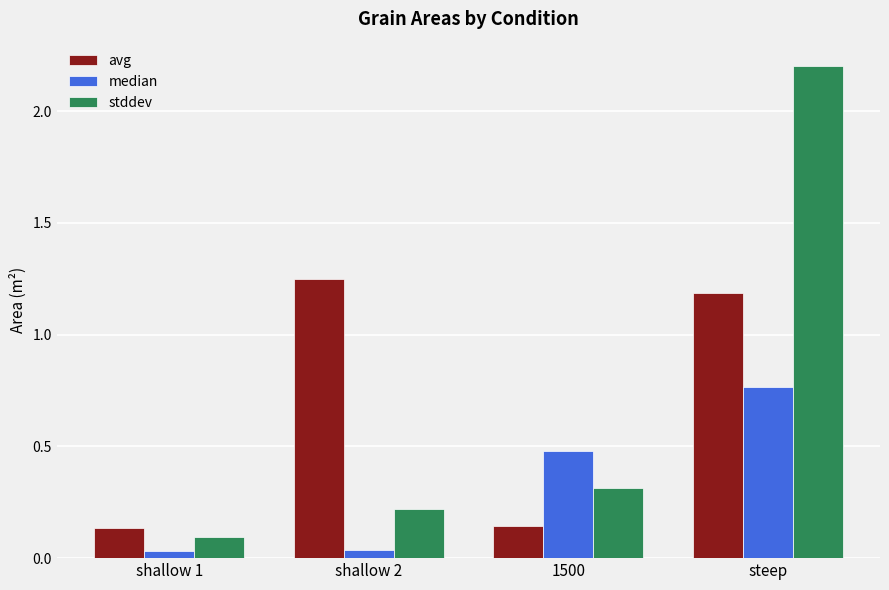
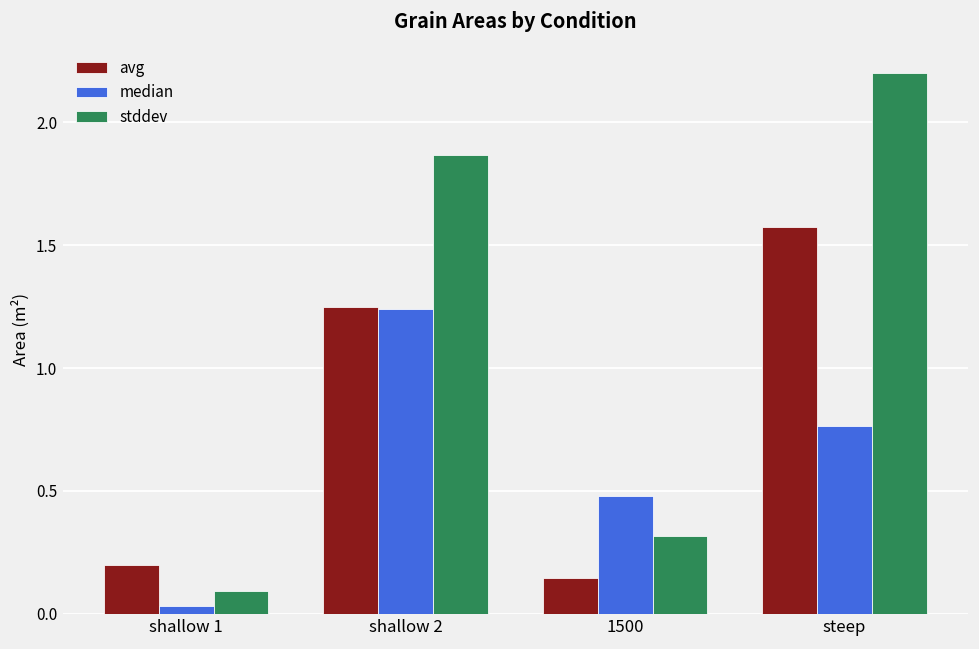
  {
    "avg": {
-     "shallow 1": 0.13,
+     "shallow 1": 0.20,
      "shallow 2": 1.25,
      "1500": 0.15,
-     "steep": 1.19
+     "steep": 1.57
    },
    "median": {
      "shallow 1": 0.03,
-     "shallow 2": 0.04,
+     "shallow 2": 1.24,
      "1500": 0.48,
      "steep": 0.76
    },
    "stddev": {
      "shallow 1": 0.09,
-     "shallow 2": 0.22,
+     "shallow 2": 1.86,
      "1500": 0.32,
      "steep": 2.20
    }
  }
